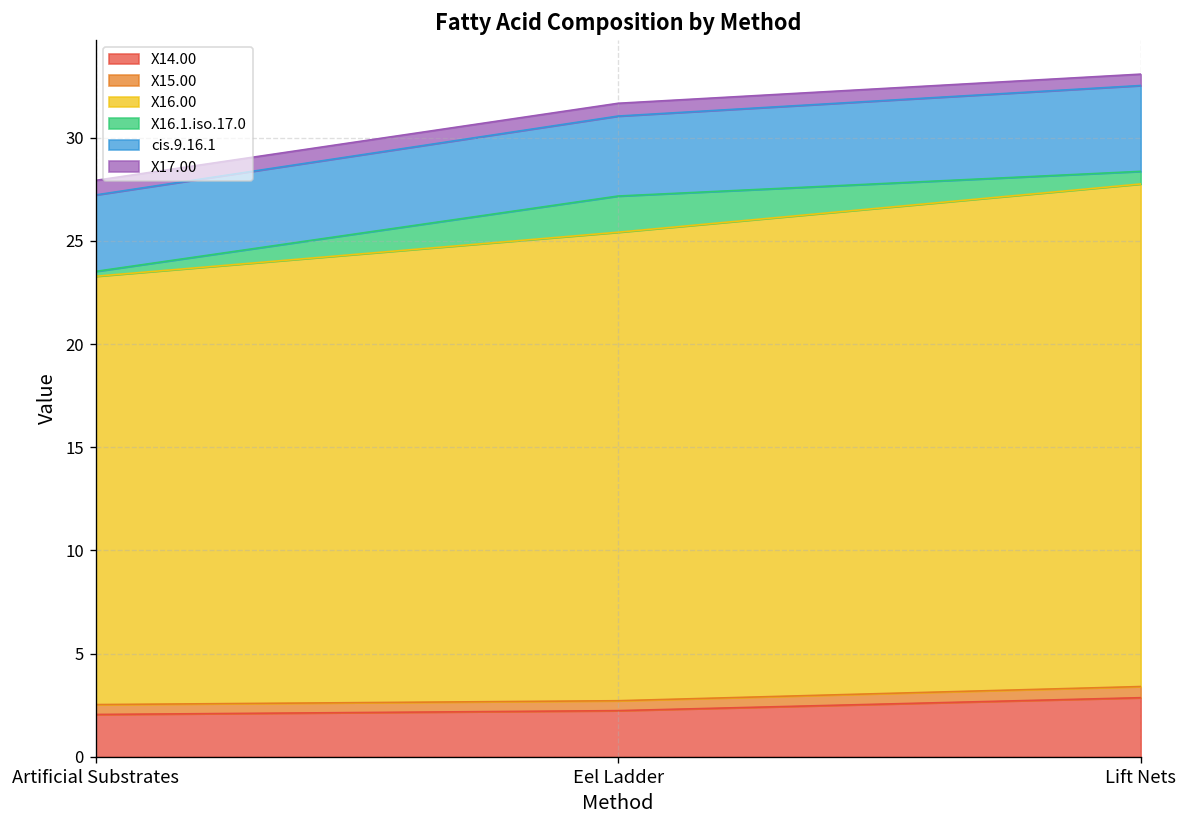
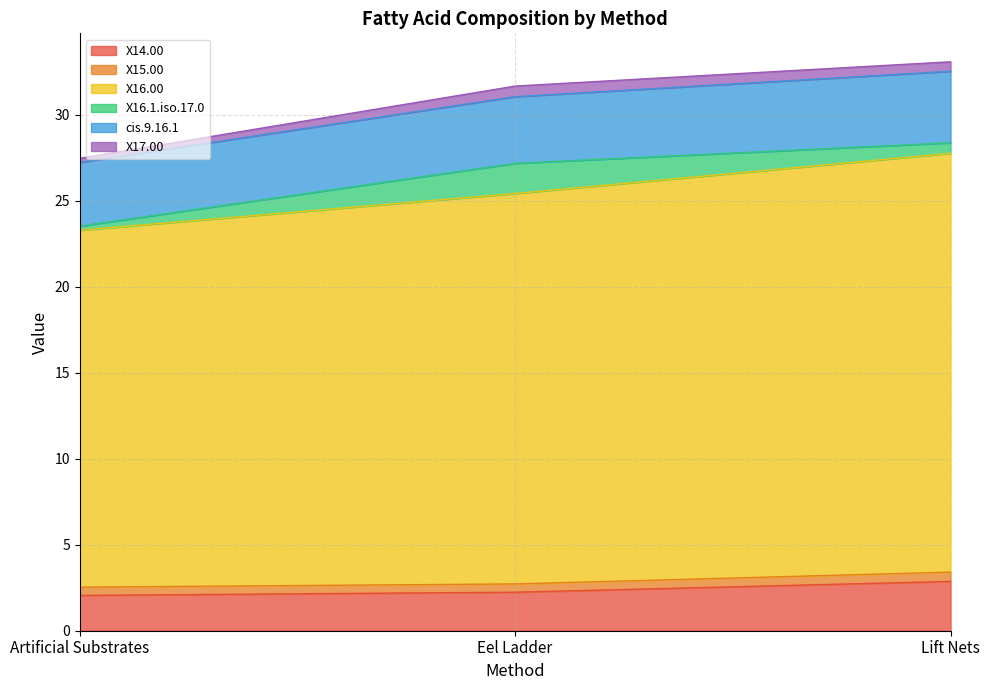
  {
    "X16.00": {
      "Artificial Substrates": 20.8,
      "Eel Ladder": 22.7,
      "Lift Nets": 24.3
    },
    "X16.1.iso.17.0": {
      "Artificial Substrates": 0.2,
      "Eel Ladder": 1.8,
      "Lift Nets": 0.6
    },
    "cis.9.16.1": {
      "Artificial Substrates": 3.7,
      "Eel Ladder": 3.9,
      "Lift Nets": 4.2
    },
    "X17.00": {
-     "Artificial Substrates": 0.7,
+     "Artificial Substrates": 0.2,
      "Eel Ladder": 0.6,
      "Lift Nets": 0.6
    }
  }
